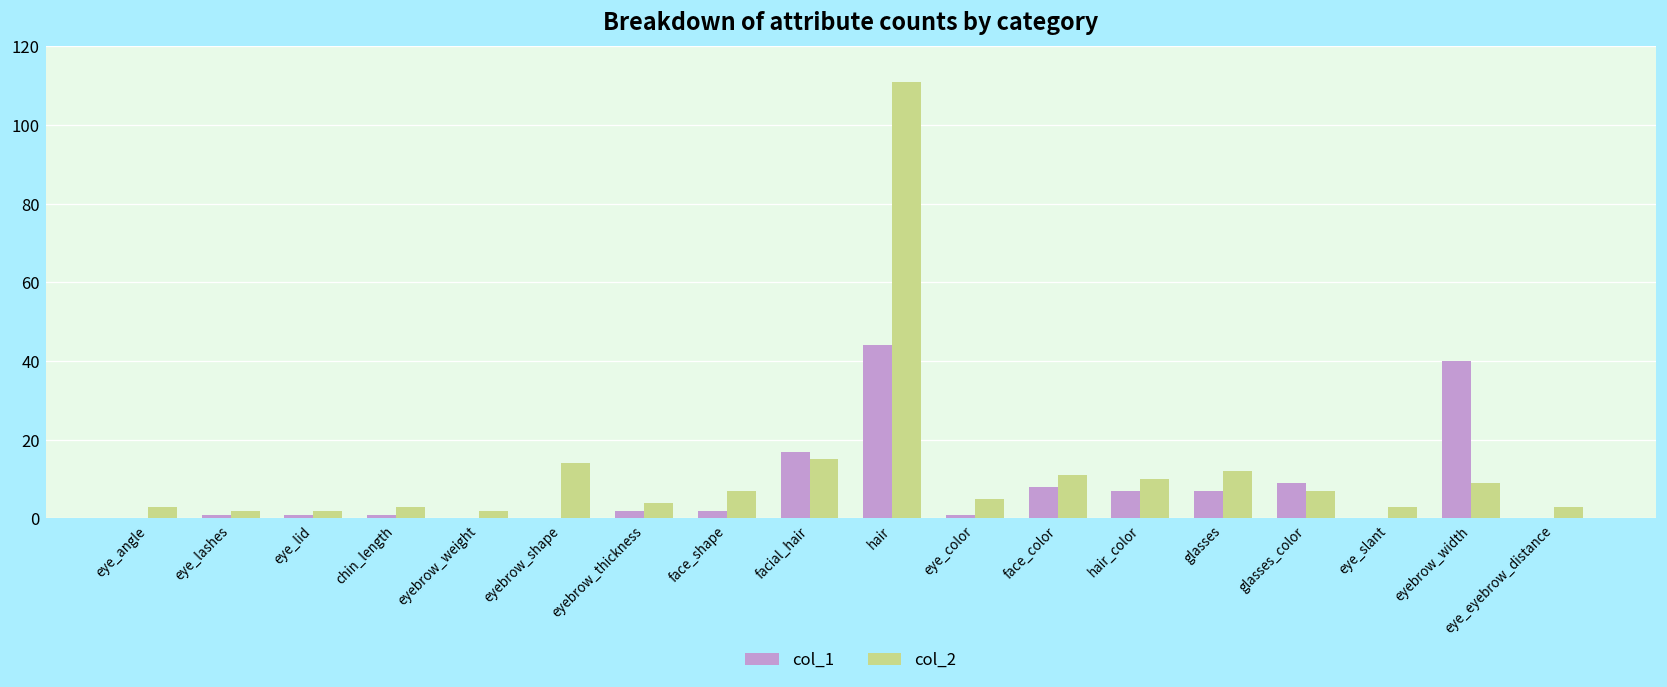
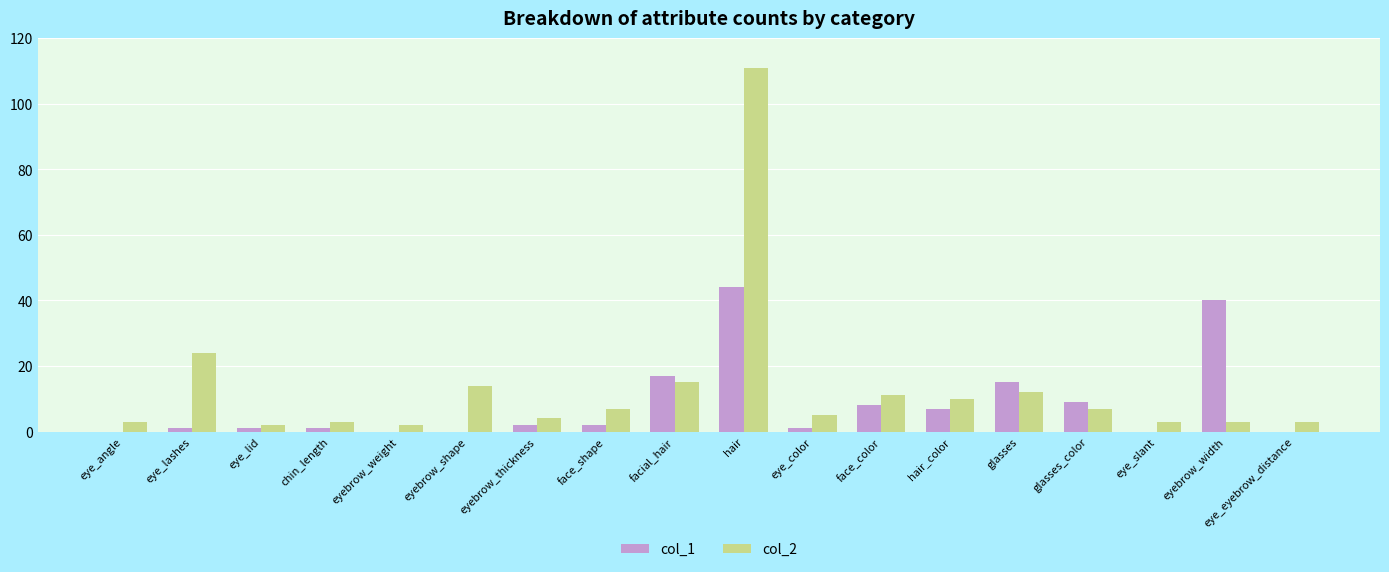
  {
    "col_1": {
      "eye_angle": 0,
      "eye_lashes": 1,
      "eye_lid": 1,
      "chin_length": 1,
      "eyebrow_weight": 0,
      "eyebrow_shape": 0,
      "eyebrow_thickness": 2,
      "face_shape": 2,
      "facial_hair": 17,
      "hair": 44,
      "eye_color": 1,
      "face_color": 8,
      "hair_color": 7,
-     "glasses": 7,
+     "glasses": 15,
      "glasses_color": 9,
      "eye_slant": 0,
      "eyebrow_width": 40,
      "eye_eyebrow_distance": 0
    },
    "col_2": {
      "eye_angle": 3,
-     "eye_lashes": 2,
+     "eye_lashes": 24,
      "eye_lid": 2,
      "chin_length": 3,
      "eyebrow_weight": 2,
      "eyebrow_shape": 14,
      "eyebrow_thickness": 4,
      "face_shape": 7,
      "facial_hair": 15,
      "hair": 111,
      "eye_color": 5,
      "face_color": 11,
      "hair_color": 10,
      "glasses": 12,
      "glasses_color": 7,
      "eye_slant": 3,
-     "eyebrow_width": 9,
+     "eyebrow_width": 3,
      "eye_eyebrow_distance": 3
    }
  }
